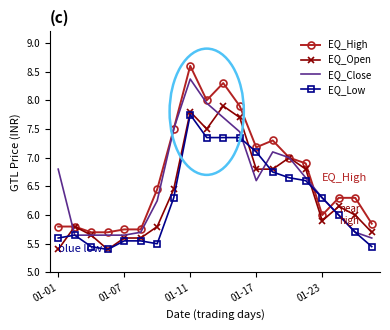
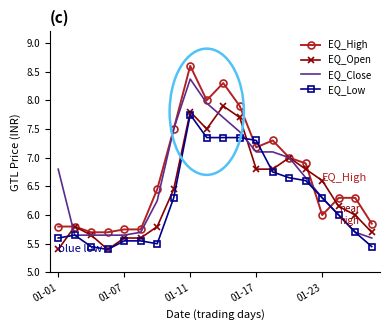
  {
    "EQ_High": {
      "01-01": 5.8,
      "01-07": 5.8,
      "01-11": 8.6,
      "01-17": 7.2,
      "01-23": 6.0
    },
    "EQ_Open": {
      "01-01": 5.4,
      "01-07": 5.6,
      "01-11": 7.8,
      "01-17": 6.8,
-     "01-23": 5.9
+     "01-23": 6.6
    },
    "EQ_Close": {
      "01-01": 6.8,
      "01-07": 5.7,
      "01-11": 8.4,
-     "01-17": 6.6
+     "01-17": 7.1
    },
    "EQ_Low": {
      "01-01": 5.6,
      "01-07": 5.6,
      "01-11": 7.8,
-     "01-17": 7.1
+     "01-17": 7.3
    }
  }
